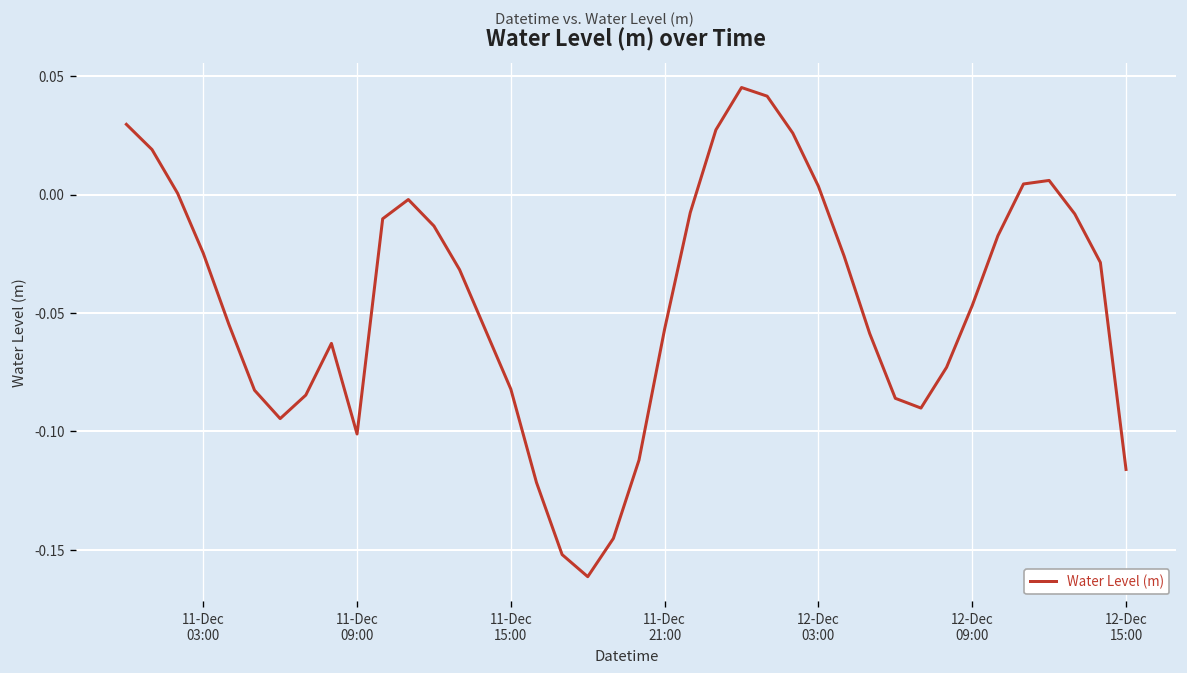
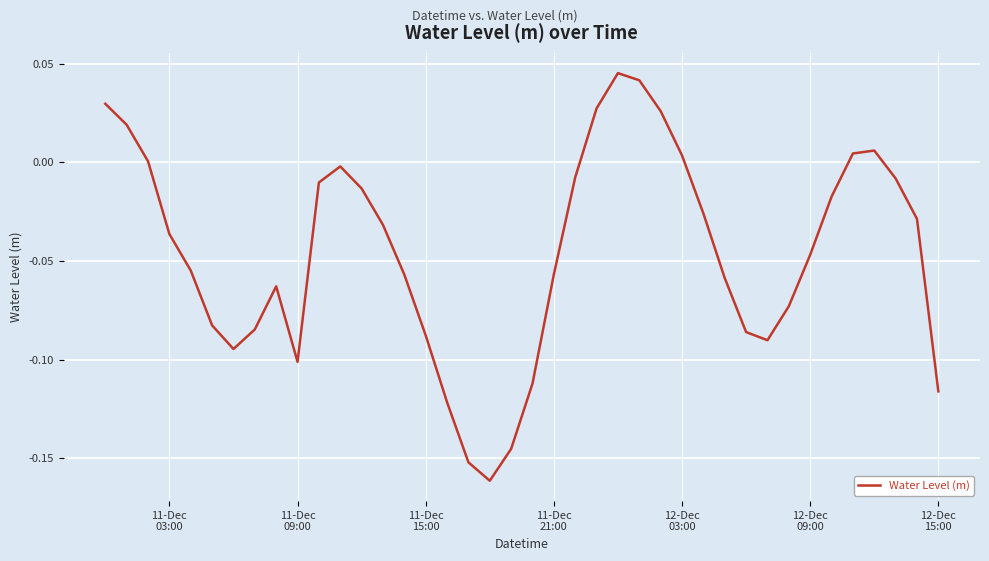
  {
-   "11-Dec 03:00": -0.025,
+   "11-Dec 03:00": -0.036,
    "11-Dec 09:00": -0.101,
-   "11-Dec 15:00": -0.082,
+   "11-Dec 15:00": -0.088,
    "11-Dec 21:00": -0.057,
    "12-Dec 03:00": 0.004,
    "12-Dec 09:00": -0.047,
    "12-Dec 15:00": -0.116
  }
